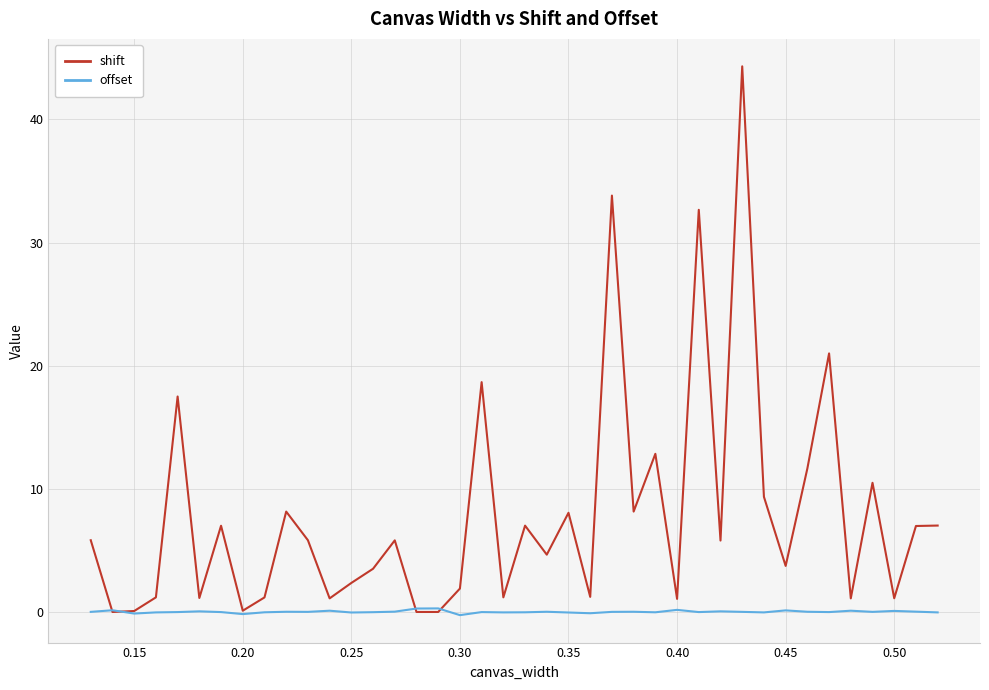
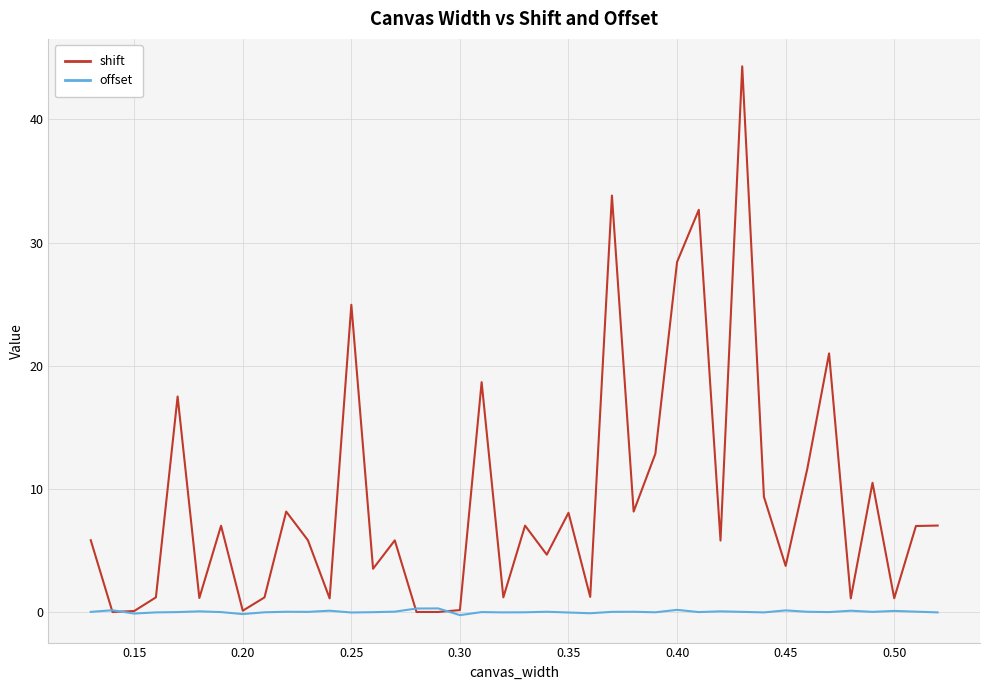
  {
    "shift": {
      "0.15": 0.1,
      "0.20": 0.1,
-     "0.25": 2.4,
-     "0.30": 1.9,
+     "0.25": 24.9,
+     "0.30": 0.2,
      "0.35": 8.1,
-     "0.40": 1.1,
+     "0.40": 28.4,
      "0.45": 3.7,
      "0.50": 1.1
    },
    "offset": {
      "0.15": -0.1,
      "0.20": -0.2,
      "0.25": 0.0,
      "0.30": -0.3,
      "0.35": 0.0,
      "0.40": 0.2,
      "0.45": 0.1,
      "0.50": 0.1
    }
  }
